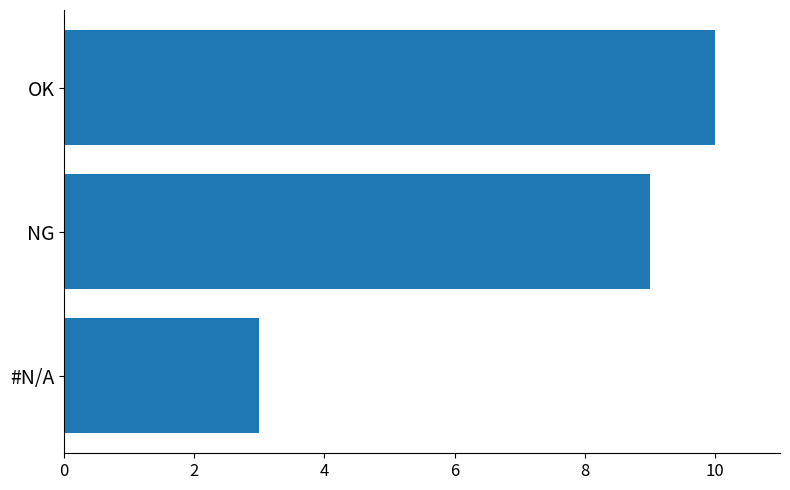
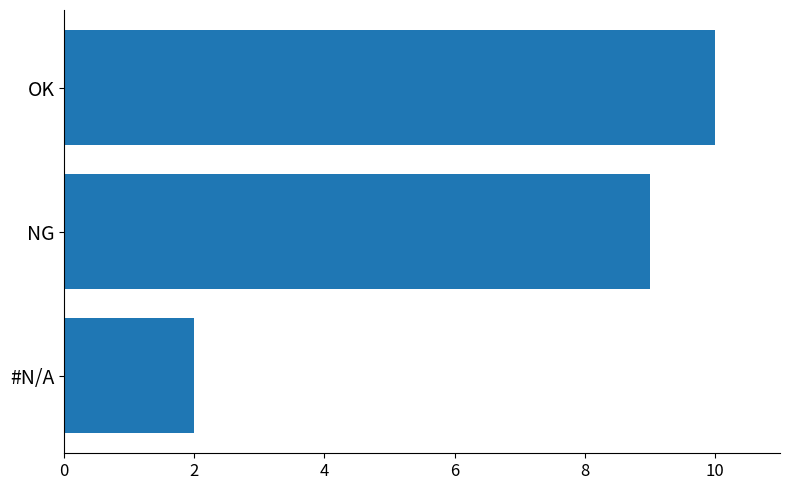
  {
    "OK": 10,
    "NG": 9,
-   "#N/A": 3
+   "#N/A": 2
  }
